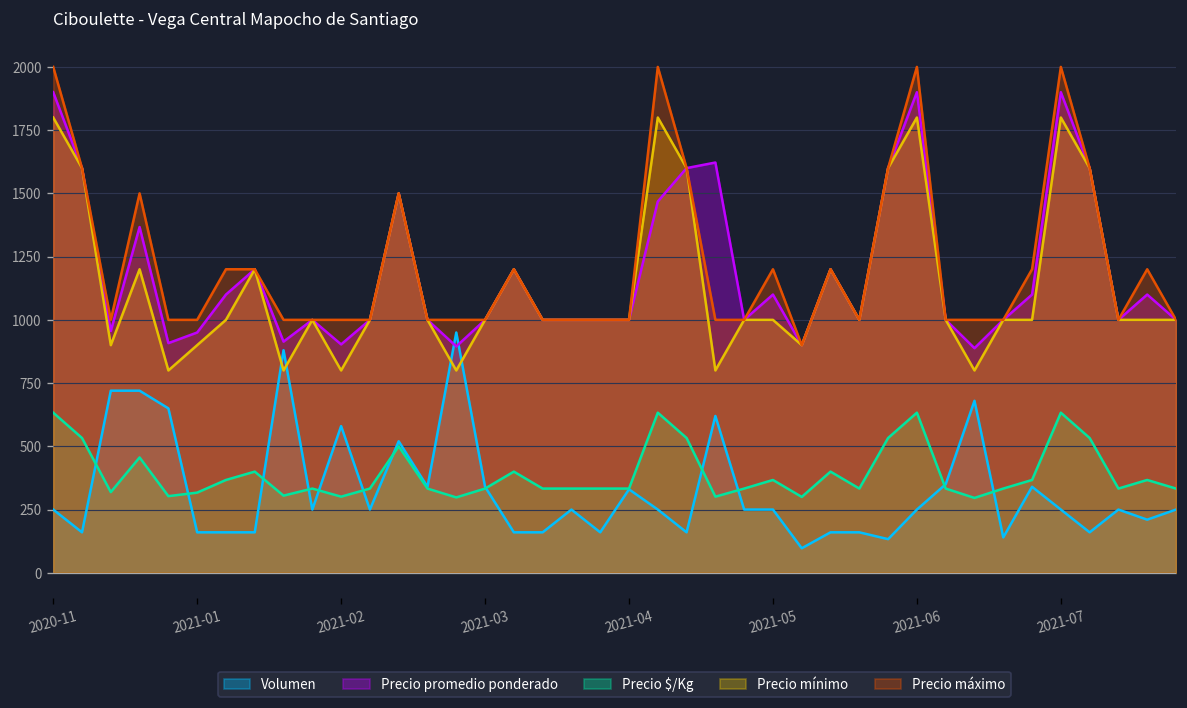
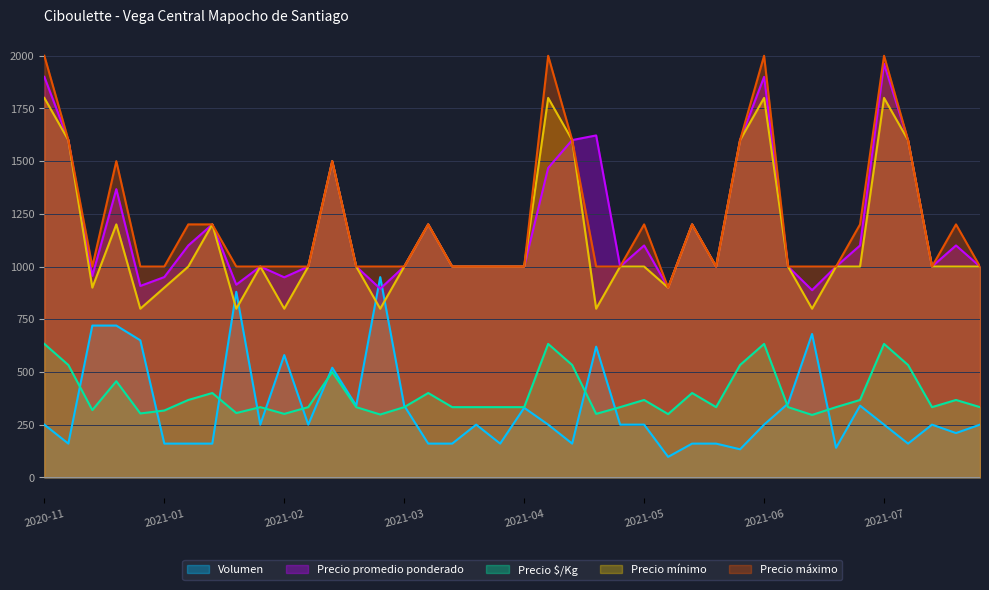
  {
    "Precio promedio ponderado": {
      "2020-11": 1900,
      "2021-01": 950,
-     "2021-02": 900,
+     "2021-02": 950,
      "2021-05": 1100,
      "2021-06": 1900,
-     "2021-07": 1900
+     "2021-07": 1960
    }
  }
